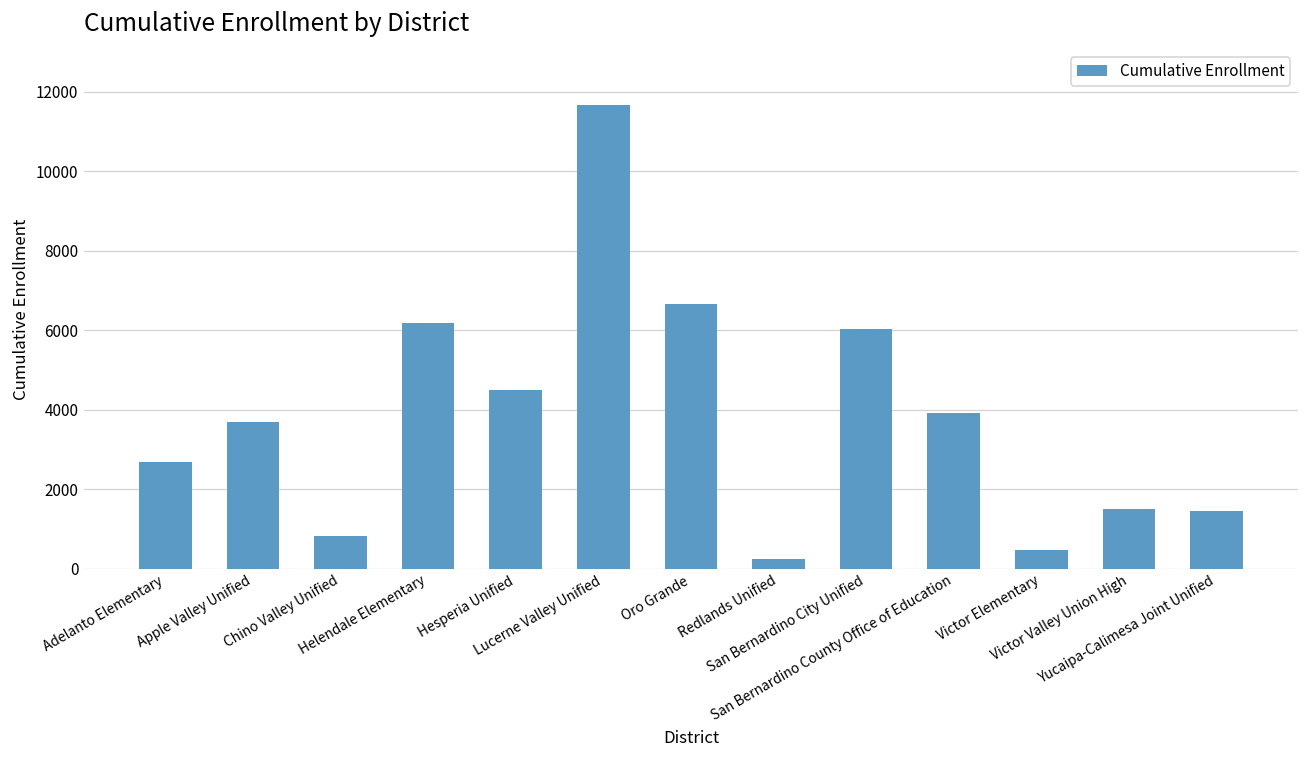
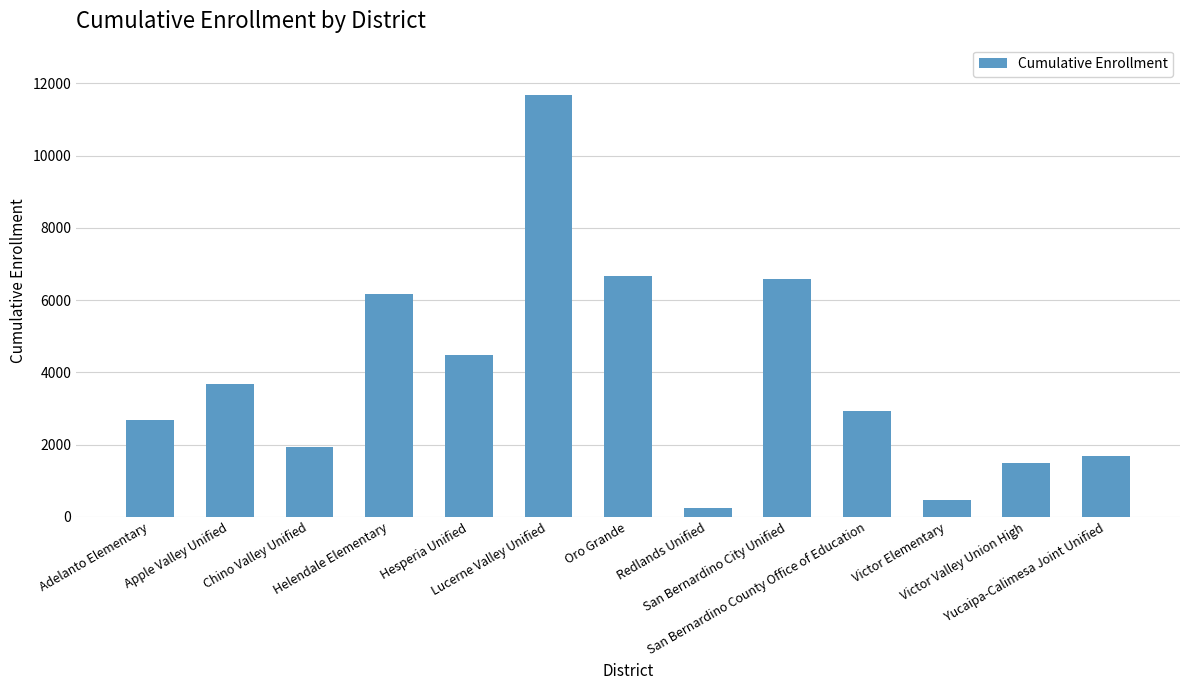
  {
    "Adelanto Elementary": 2700,
    "Apple Valley Unified": 3700,
-   "Chino Valley Unified": 800,
+   "Chino Valley Unified": 1900,
    "Helendale Elementary": 6200,
    "Hesperia Unified": 4500,
    "Lucerne Valley Unified": 11700,
    "Oro Grande": 6700,
    "Redlands Unified": 200,
-   "San Bernardino City Unified": 6000,
-   "San Bernardino County Office of Education": 3900,
+   "San Bernardino City Unified": 6600,
+   "San Bernardino County Office of Education": 2900,
    "Victor Elementary": 500,
    "Victor Valley Union High": 1500,
-   "Yucaipa-Calimesa Joint Unified": 1500
+   "Yucaipa-Calimesa Joint Unified": 1700
  }
